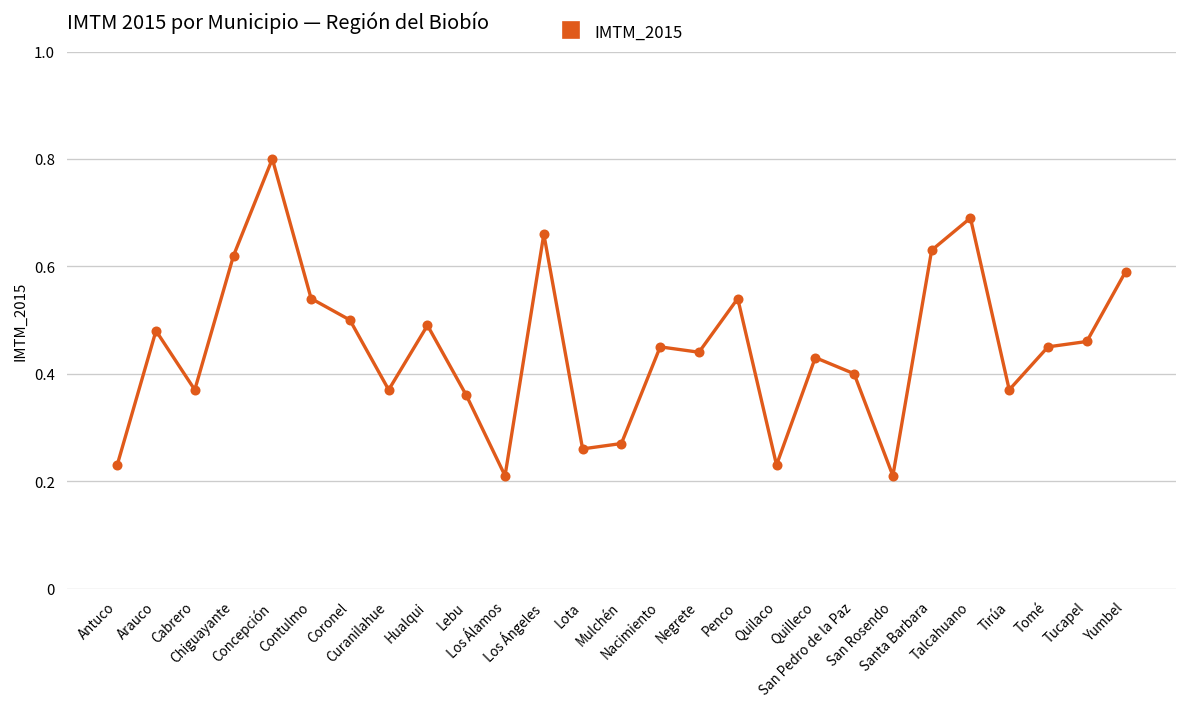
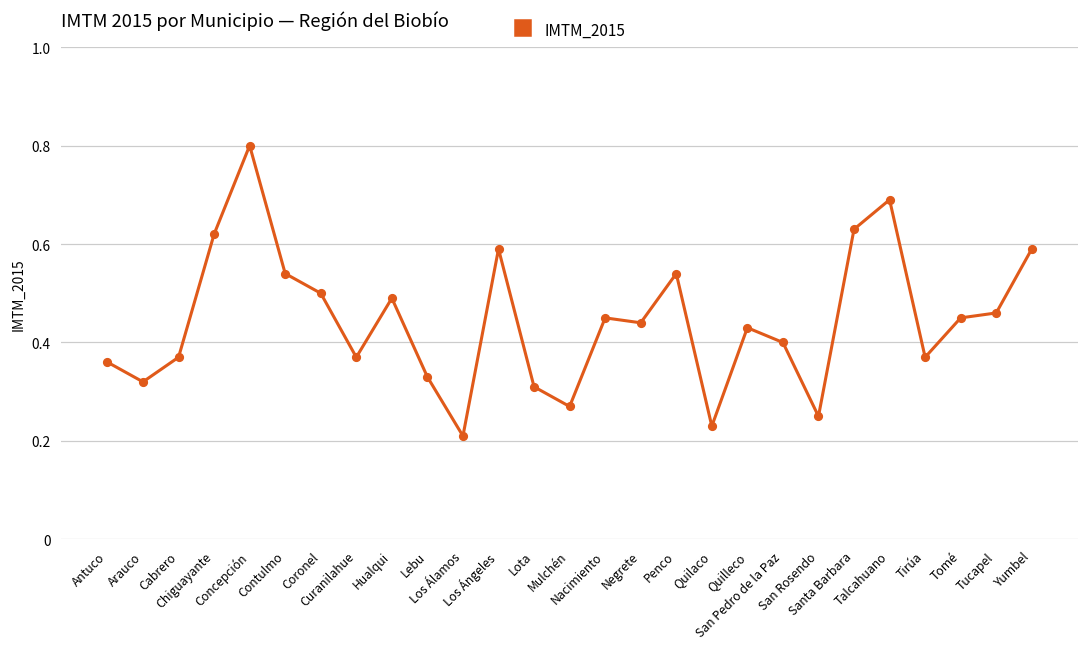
  {
-   "Antuco": 0.23,
-   "Arauco": 0.48,
+   "Antuco": 0.36,
+   "Arauco": 0.32,
    "Cabrero": 0.37,
    "Chiguayante": 0.62,
    "Concepción": 0.80,
    "Contulmo": 0.54,
    "Coronel": 0.50,
    "Curanilahue": 0.37,
    "Hualqui": 0.49,
-   "Lebu": 0.36,
+   "Lebu": 0.33,
    "Los Álamos": 0.21,
-   "Los Ángeles": 0.66,
-   "Lota": 0.26,
+   "Los Ángeles": 0.59,
+   "Lota": 0.31,
    "Mulchén": 0.27,
    "Nacimiento": 0.45,
    "Negrete": 0.44,
    "Penco": 0.54,
    "Quilaco": 0.23,
    "Quilleco": 0.43,
    "San Pedro de la Paz": 0.40,
-   "San Rosendo": 0.21,
+   "San Rosendo": 0.25,
    "Santa Barbara": 0.63,
    "Talcahuano": 0.69,
    "Tirúa": 0.37,
    "Tomé": 0.45,
    "Tucapel": 0.46,
    "Yumbel": 0.59
  }
